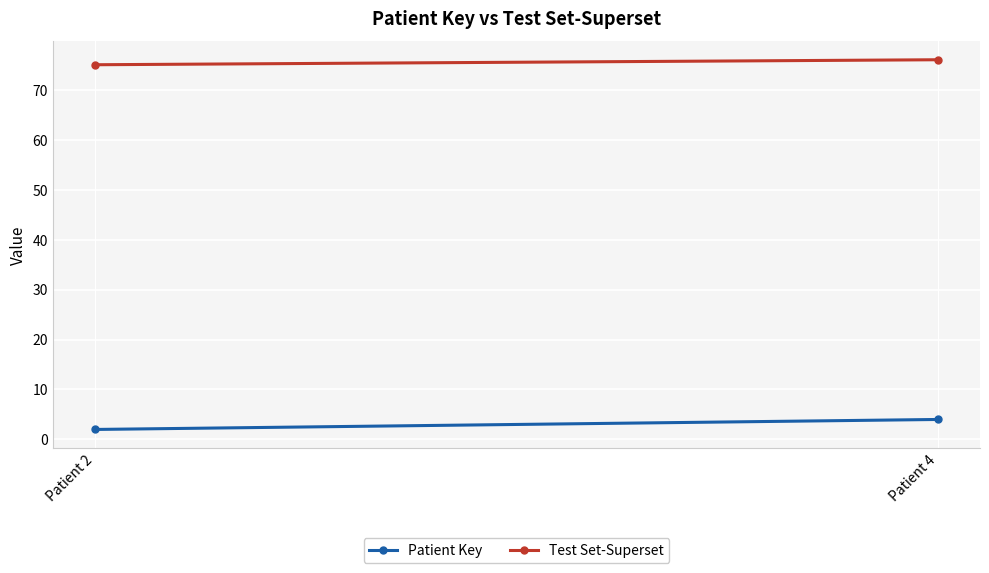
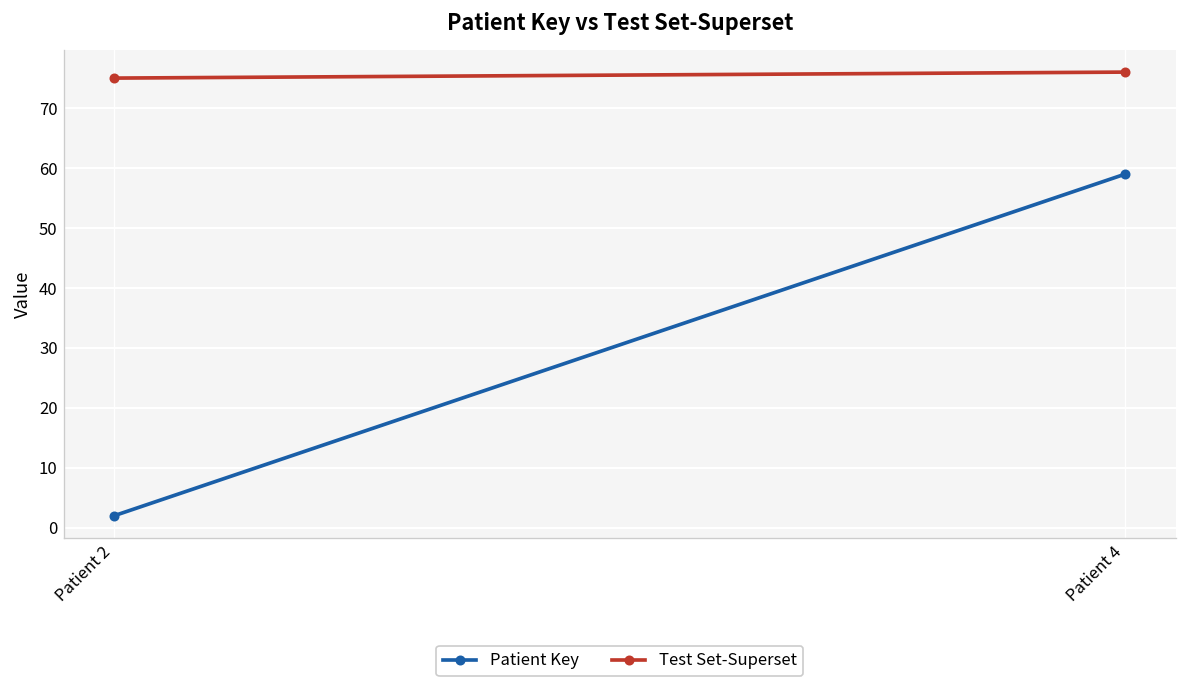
  {
    "Patient Key": {
      "Patient 2": 2,
-     "Patient 4": 4
+     "Patient 4": 59
    },
    "Test Set-Superset": {
      "Patient 2": 75,
      "Patient 4": 76
    }
  }
